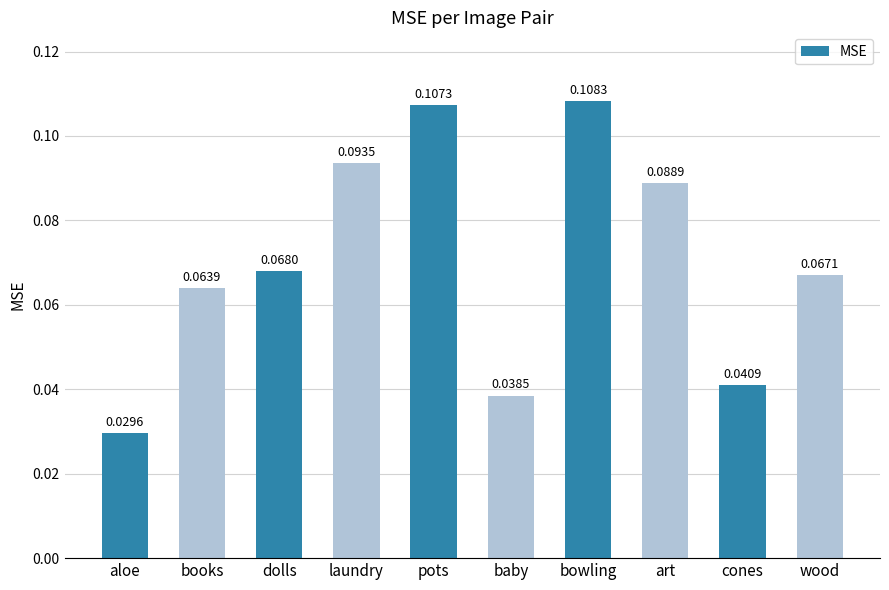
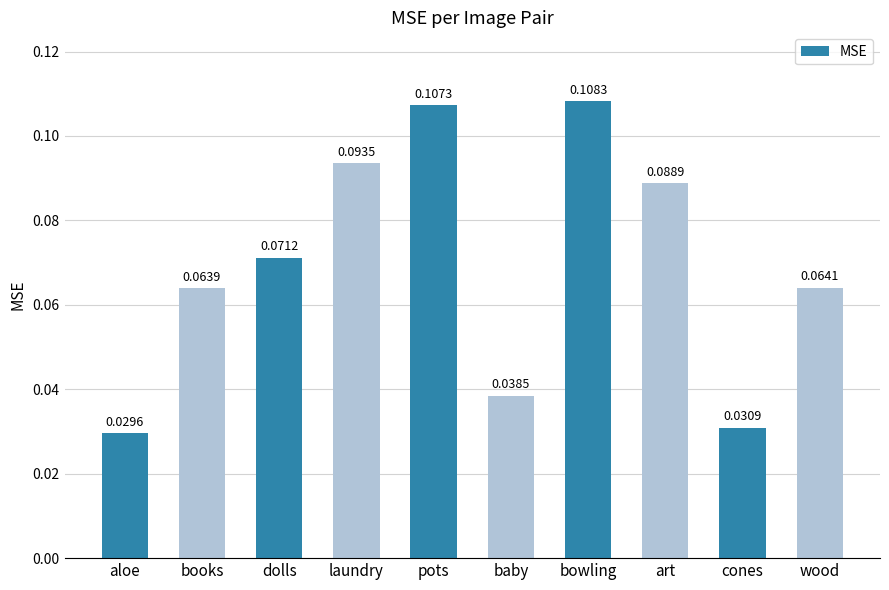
  {
    "aloe": 0.0296,
    "books": 0.0639,
-   "dolls": 0.0680,
+   "dolls": 0.0712,
    "laundry": 0.0935,
    "pots": 0.1073,
    "baby": 0.0385,
    "bowling": 0.1083,
    "art": 0.0889,
-   "cones": 0.0409,
-   "wood": 0.0671
+   "cones": 0.0309,
+   "wood": 0.0641
  }
